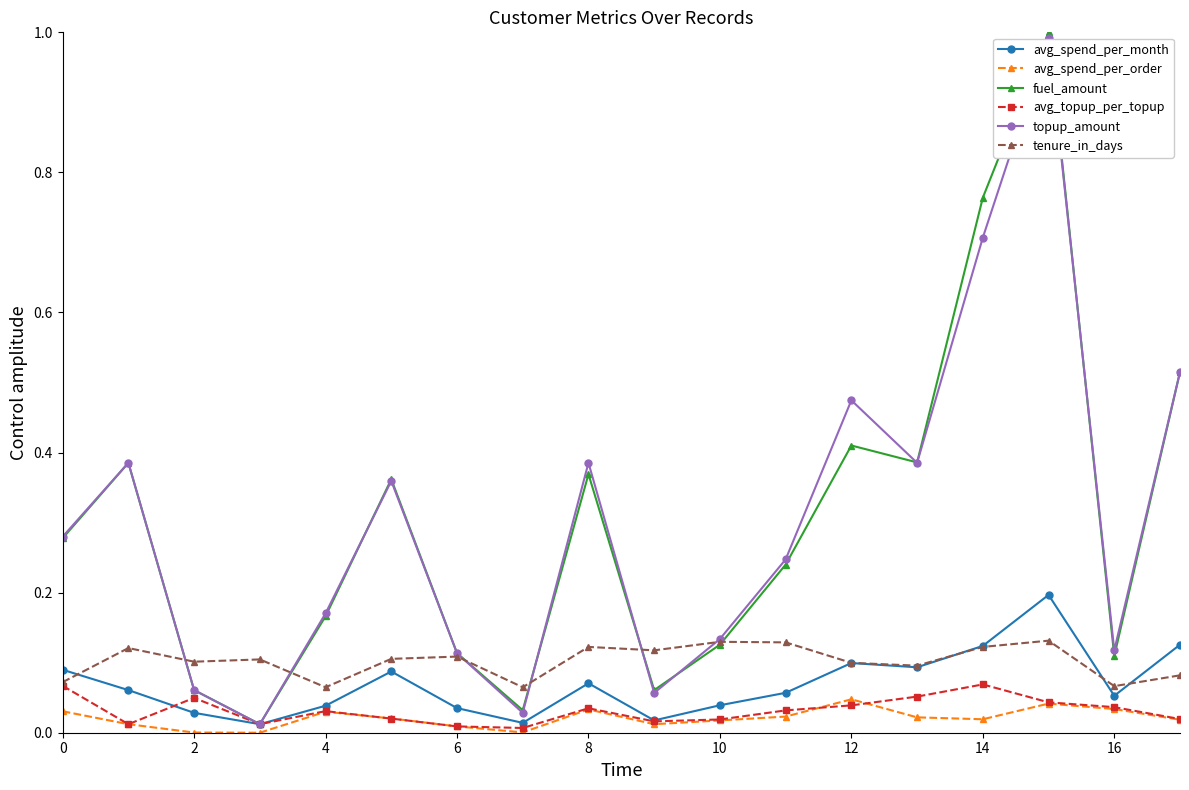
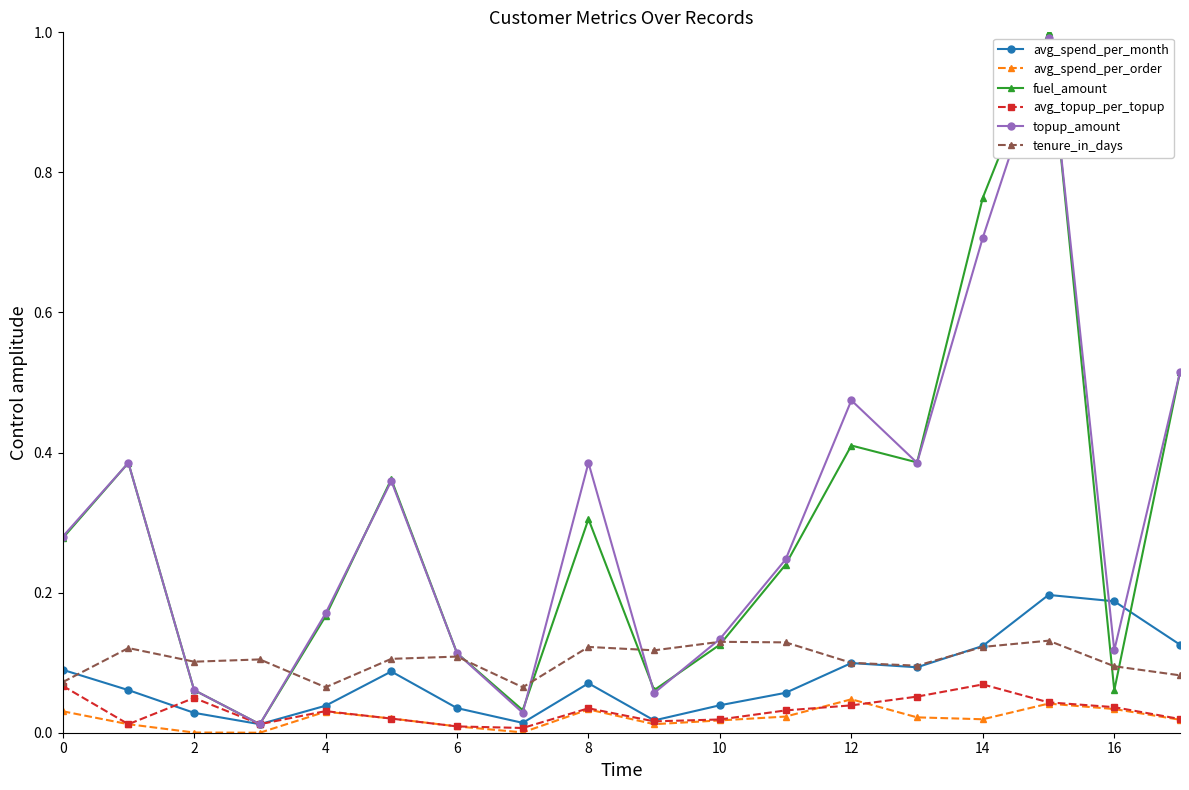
  {
    "avg_spend_per_month": {
      "0": 0.09,
      "2": 0.03,
      "4": 0.04,
      "6": 0.04,
      "8": 0.07,
      "10": 0.04,
-     "16": 0.05
+     "16": 0.19
    },
    "avg_spend_per_order": {
      "0": 0.03,
      "2": 0.00,
      "12": 0.05,
      "14": 0.02
    },
    "fuel_amount": {
      "4": 0.17,
-     "8": 0.37,
+     "8": 0.31,
      "10": 0.13,
      "12": 0.41,
      "14": 0.76,
-     "16": 0.11
+     "16": 0.06
    },
    "avg_topup_per_topup": {
      "0": 0.07,
      "2": 0.05,
      "12": 0.04,
      "14": 0.07
    },
    "topup_amount": {
      "4": 0.17,
      "8": 0.39,
      "10": 0.13,
      "12": 0.47,
      "14": 0.71,
      "16": 0.12
    },
    "tenure_in_days": {
      "0": 0.07,
      "2": 0.10,
      "4": 0.06,
      "6": 0.11,
      "8": 0.12,
      "10": 0.13,
-     "16": 0.07
+     "16": 0.09
    }
  }
